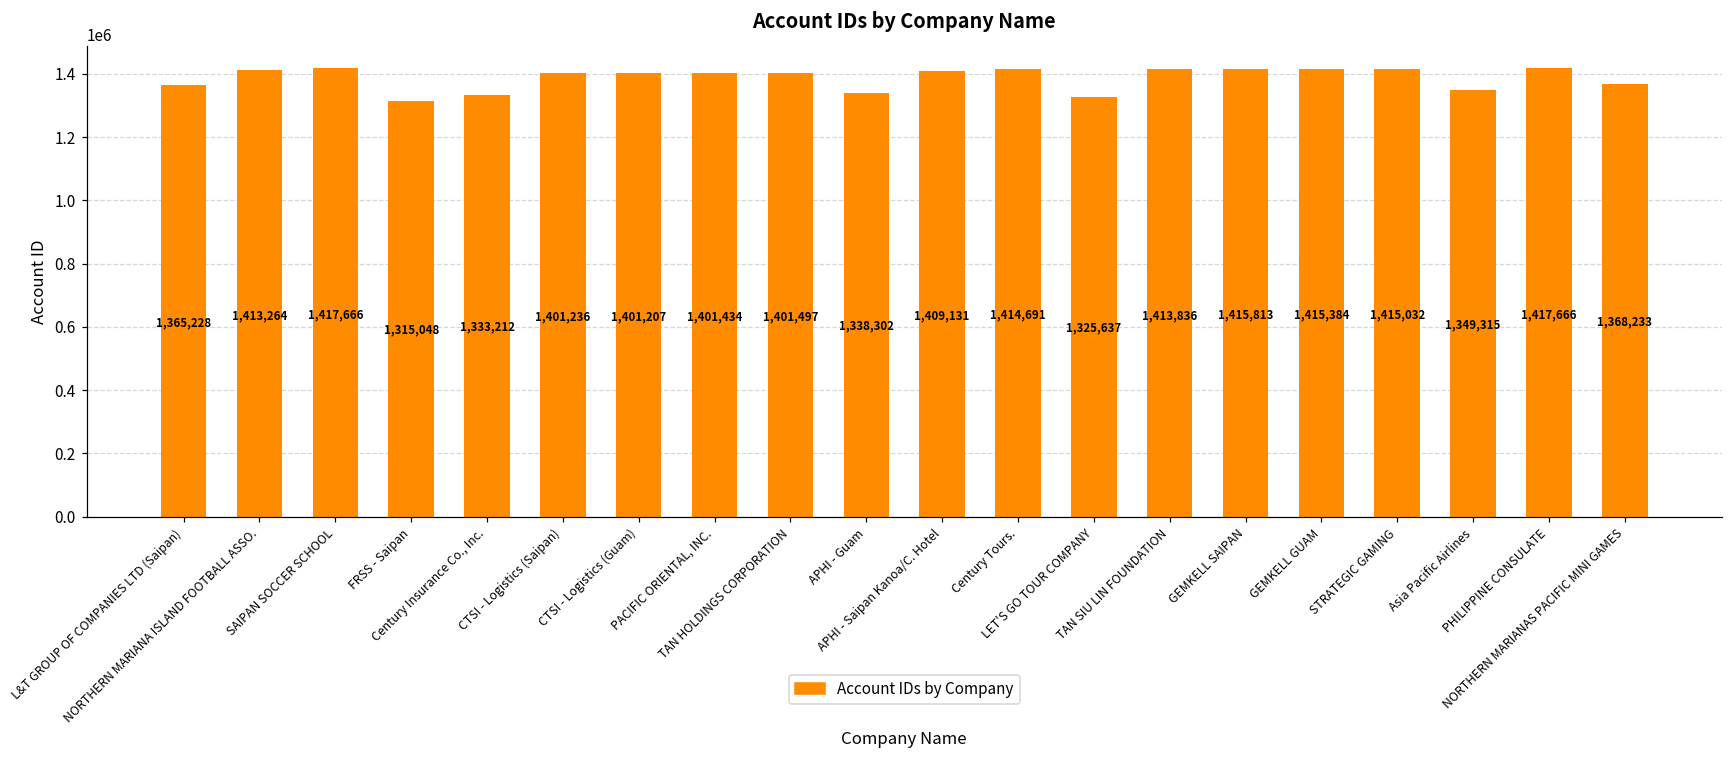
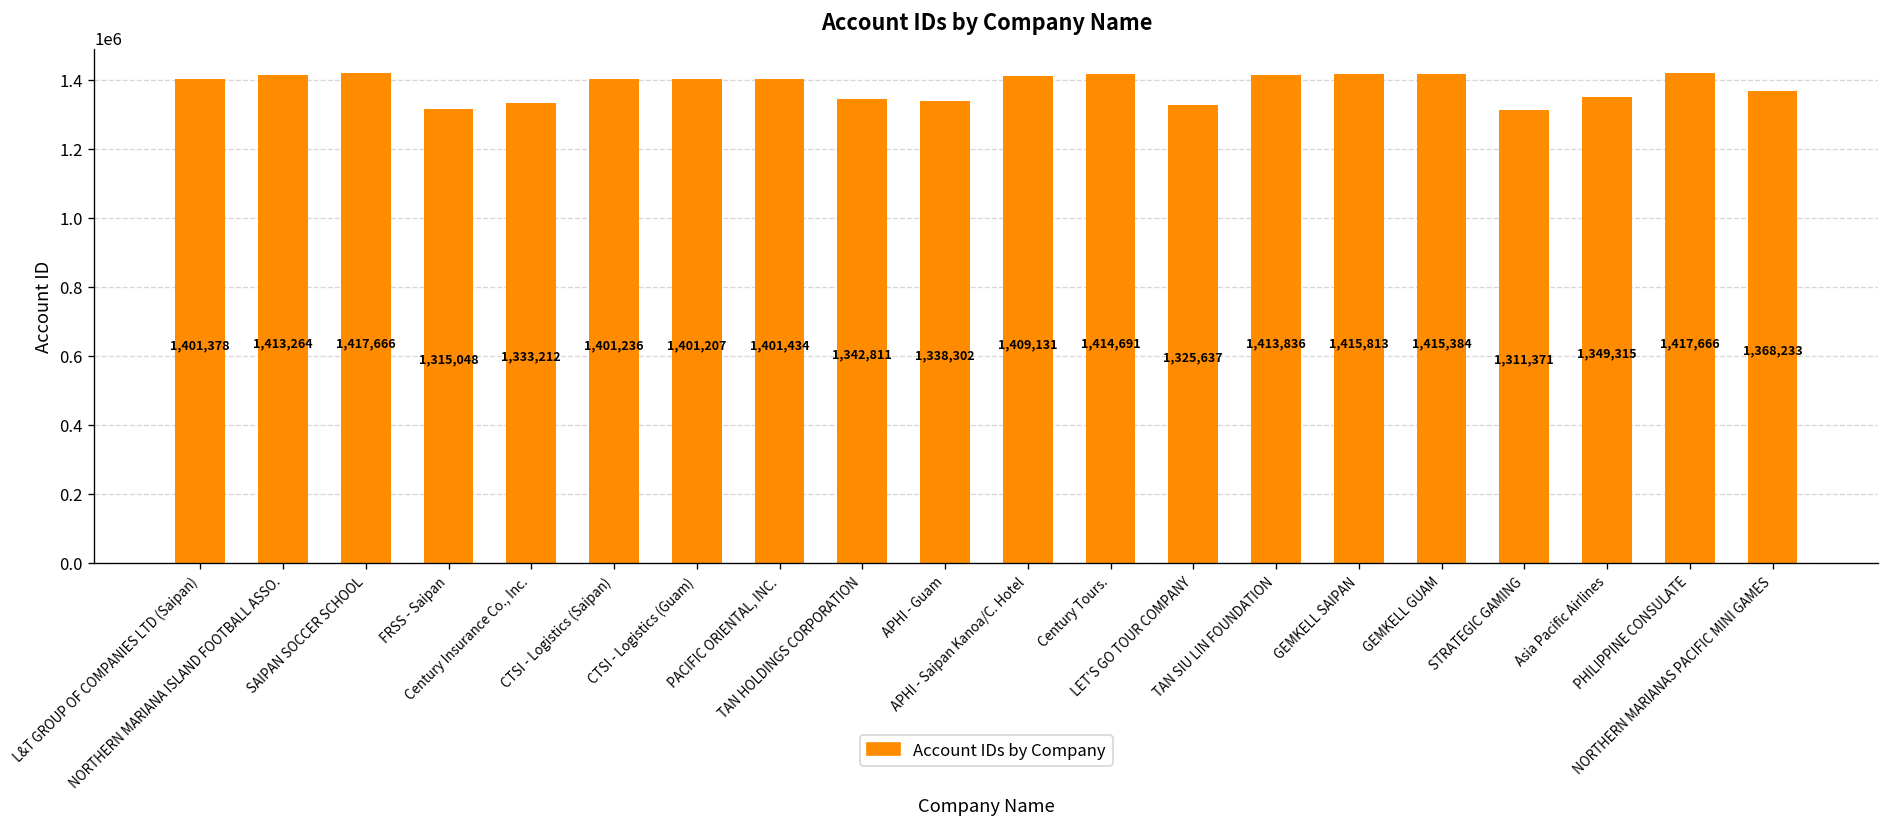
  {
-   "L&T GROUP OF COMPANIES LTD (Saipan)": "1,365,228",
+   "L&T GROUP OF COMPANIES LTD (Saipan)": "1,401,378",
    "NORTHERN MARIANA ISLAND FOOTBALL ASSO.": "1,413,264",
    "SAIPAN SOCCER SCHOOL": "1,417,666",
    "FRSS - Saipan": "1,315,048",
    "Century Insurance Co., Inc.": "1,333,212",
    "CTSI - Logistics (Saipan)": "1,401,236",
    "CTSI - Logistics (Guam)": "1,401,207",
    "PACIFIC ORIENTAL, INC.": "1,401,434",
-   "TAN HOLDINGS CORPORATION": "1,401,497",
+   "TAN HOLDINGS CORPORATION": "1,342,811",
    "APHI - Guam": "1,338,302",
    "APHI - Saipan Kanoa/C. Hotel": "1,409,131",
    "Century Tours.": "1,414,691",
    "LET'S GO TOUR COMPANY": "1,325,637",
    "TAN SIU LIN FOUNDATION": "1,413,836",
    "GEMKELL SAIPAN": "1,415,813",
    "GEMKELL GUAM": "1,415,384",
-   "STRATEGIC GAMING": "1,415,032",
+   "STRATEGIC GAMING": "1,311,371",
    "Asia Pacific Airlines": "1,349,315",
    "PHILIPPINE CONSULATE": "1,417,666",
    "NORTHERN MARIANAS PACIFIC MINI GAMES": "1,368,233"
  }
